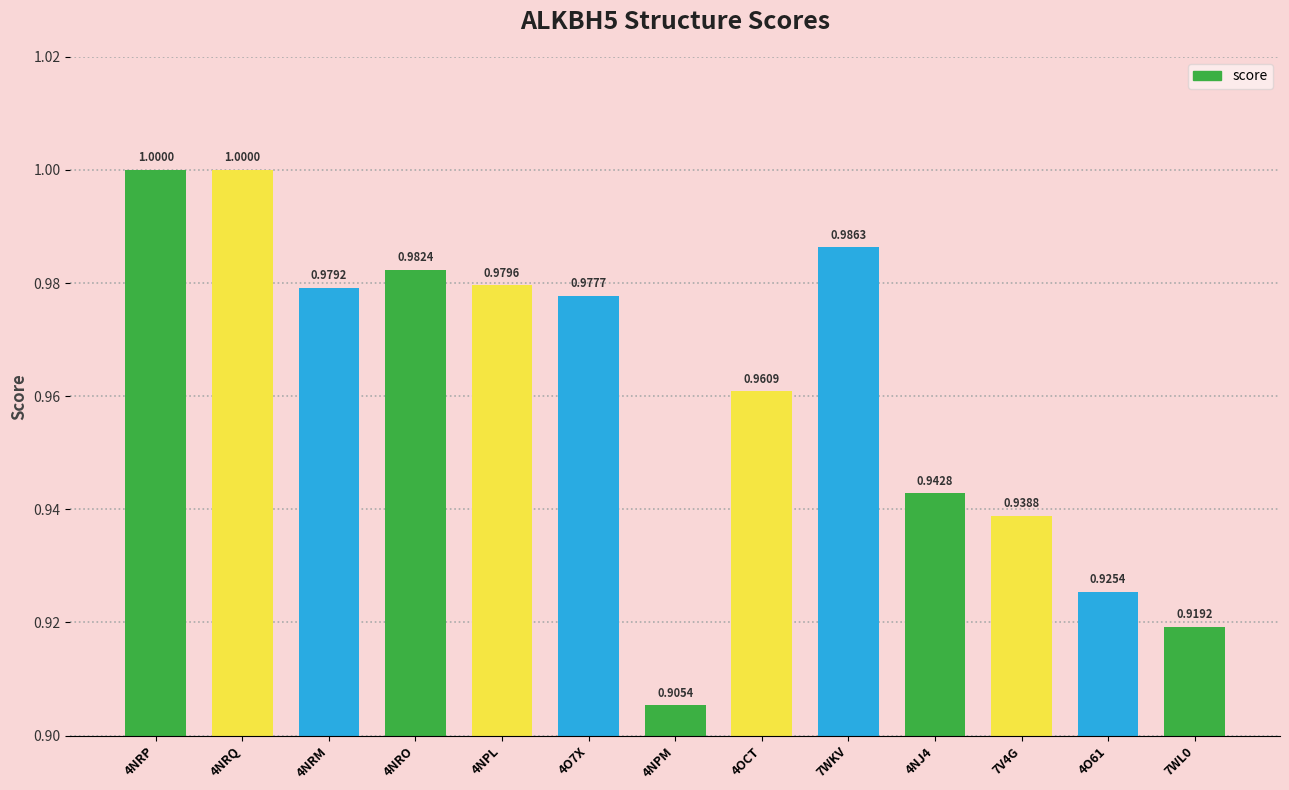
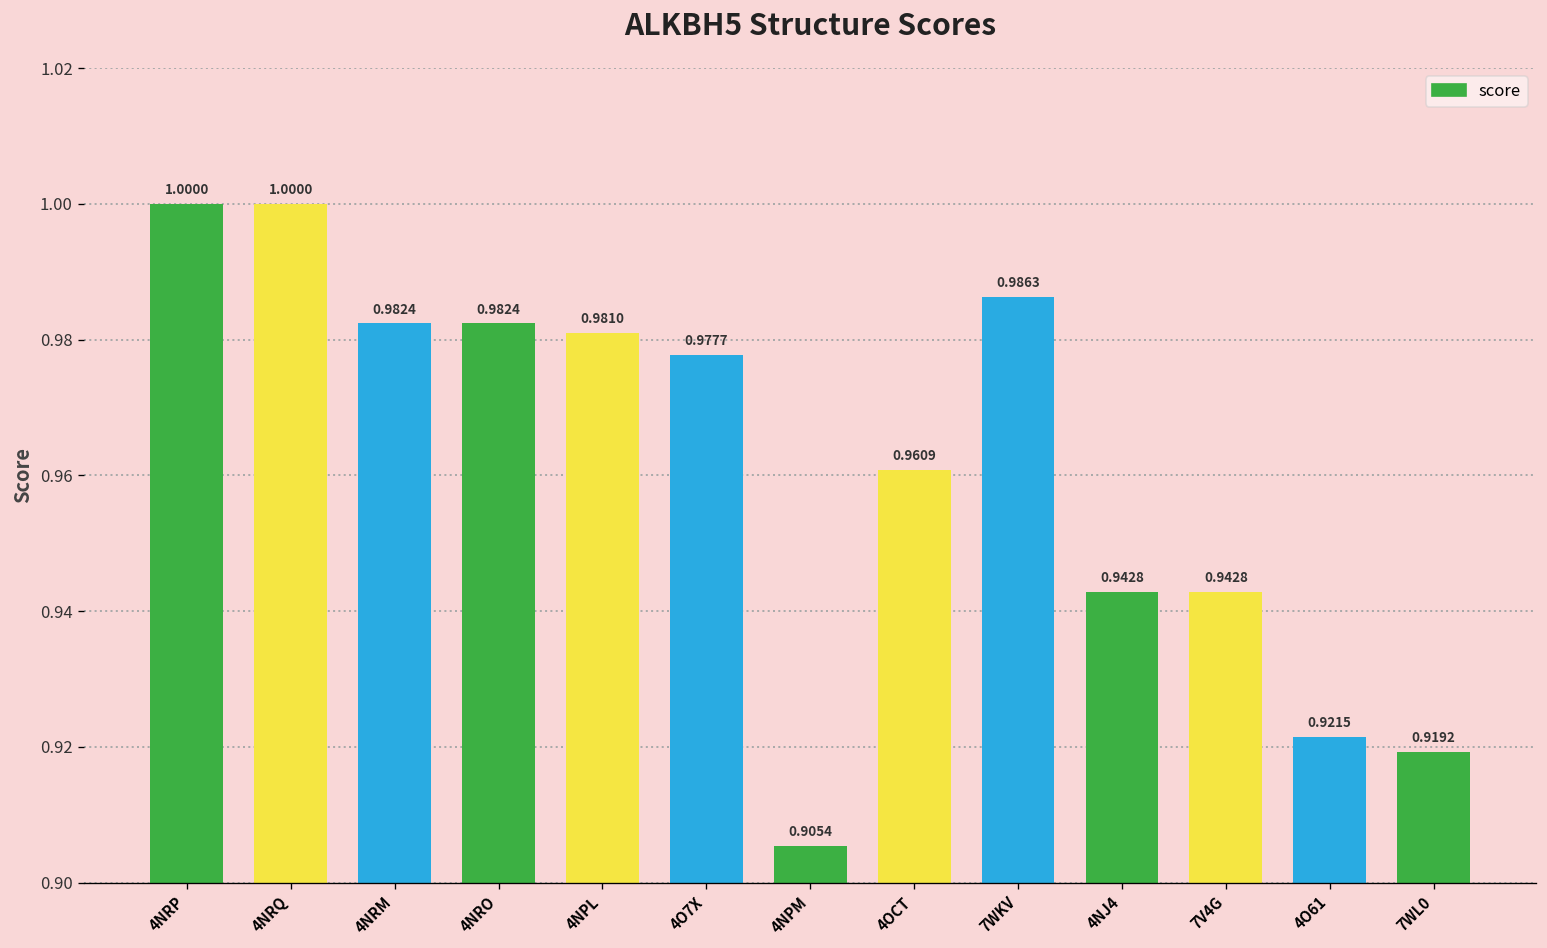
  {
    "4NRP": 1.0000,
    "4NRQ": 1.0000,
-   "4NRM": 0.9792,
+   "4NRM": 0.9824,
    "4NRO": 0.9824,
-   "4NPL": 0.9796,
+   "4NPL": 0.9810,
    "4O7X": 0.9777,
    "4NPM": 0.9054,
    "4OCT": 0.9609,
    "7WKV": 0.9863,
    "4NJ4": 0.9428,
-   "7V4G": 0.9388,
-   "4O61": 0.9254,
+   "7V4G": 0.9428,
+   "4O61": 0.9215,
    "7WL0": 0.9192
  }
